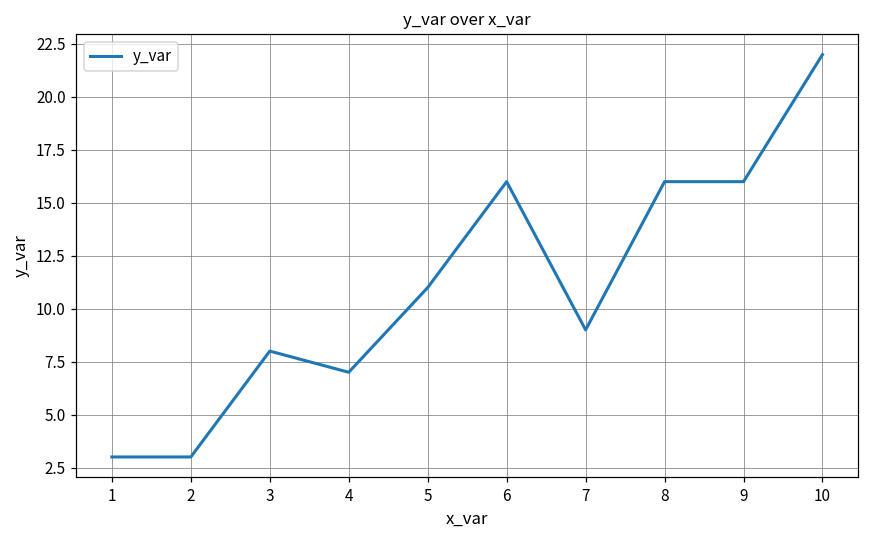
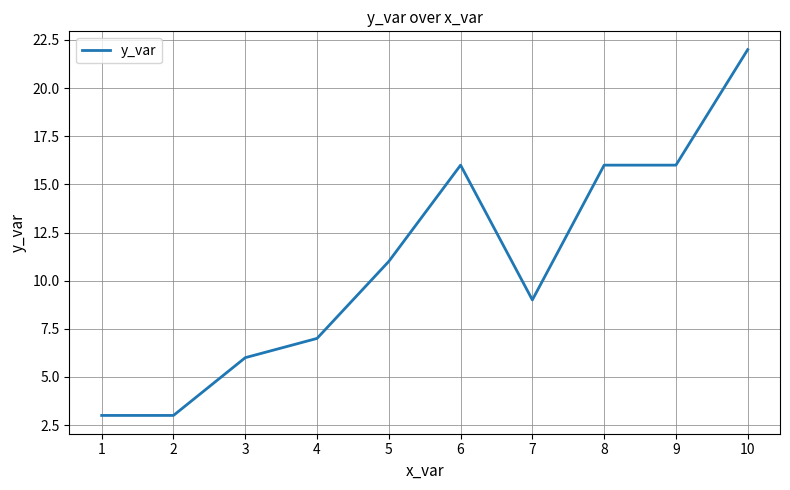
  {
    "1": 3,
    "2": 3,
-   "3": 8,
+   "3": 6,
    "4": 7,
    "5": 11,
    "6": 16,
    "7": 9,
    "8": 16,
    "9": 16,
    "10": 22
  }
